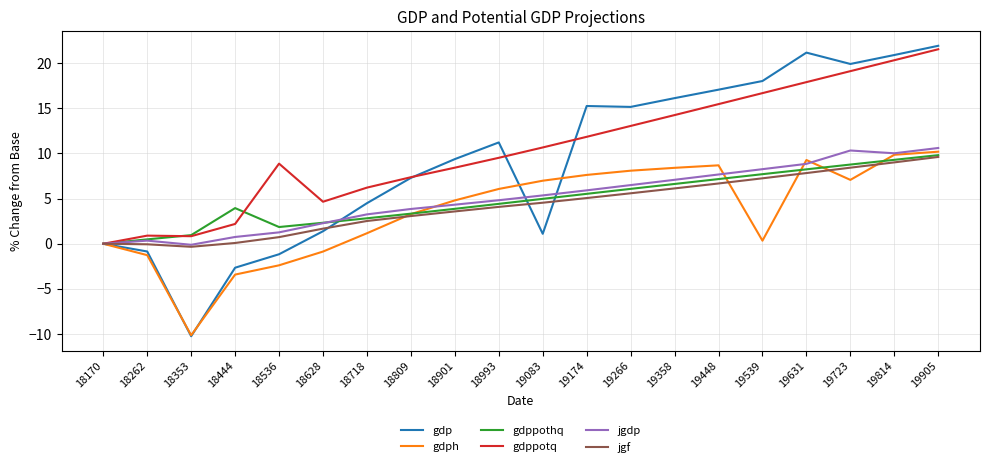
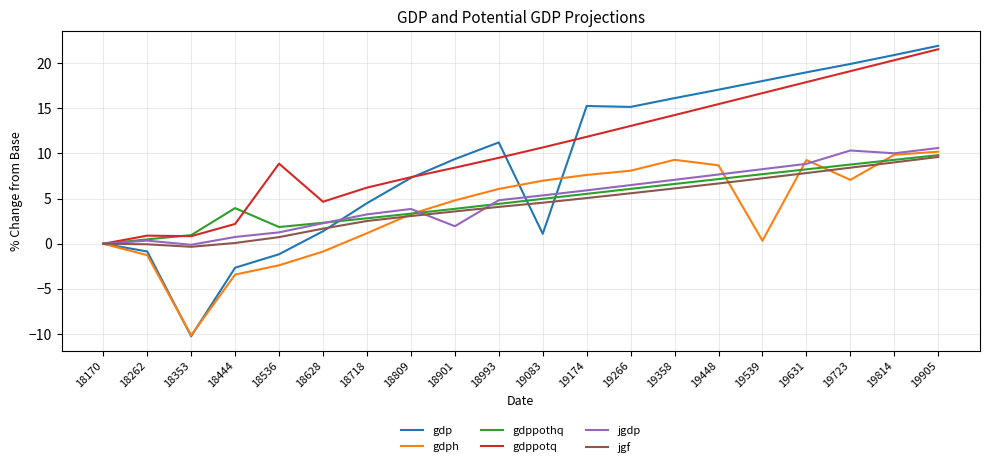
  {
    "gdp": {
      "18262": -1,
      "18444": -3,
      "18536": -1,
      "18628": 1,
      "18718": 4,
      "18901": 9,
      "18993": 11,
      "19083": 1,
      "19174": 15,
      "19266": 15,
      "19358": 16,
      "19448": 17,
      "19539": 18,
-     "19631": 21,
+     "19631": 19,
      "19723": 20,
      "19814": 21,
      "19905": 22
    },
    "gdph": {
      "18262": -1,
      "18444": -3,
      "18536": -2,
      "18628": -1,
      "18718": 1,
      "18901": 5,
      "18993": 6,
      "19083": 7,
      "19174": 8,
      "19266": 8,
-     "19358": 8,
+     "19358": 9,
      "19448": 9,
      "19539": 0,
      "19631": 9,
      "19723": 7,
      "19905": 10
    },
    "gdppothq": {
      "18444": 4,
      "18536": 2,
      "18718": 3,
      "18901": 4,
      "18993": 4,
      "19083": 5,
      "19174": 6,
      "19266": 6,
      "19358": 7,
      "19448": 7,
      "19539": 8,
      "19631": 8,
      "19723": 9
    },
    "gdppotq": {
      "18262": 1,
      "18444": 2,
      "18536": 9,
      "18628": 5,
      "18718": 6,
      "18901": 8,
      "18993": 10,
      "19083": 11,
      "19174": 12,
      "19266": 13,
      "19358": 14,
      "19448": 15,
      "19539": 17,
      "19631": 18,
      "19723": 19,
      "19814": 20,
      "19905": 22
    },
    "jgdp": {
      "18444": 1,
      "18536": 1,
      "18718": 3,
      "18809": 4,
-     "18901": 4,
+     "18901": 2,
      "18993": 5,
      "19083": 5,
      "19174": 6,
      "19266": 6,
      "19358": 7,
      "19448": 8,
      "19539": 8,
      "19631": 9,
      "19723": 10,
      "19905": 11
    },
    "jgf": {
      "18262": 0,
      "18444": 0,
      "18536": 1,
      "18628": 2,
      "18718": 3,
      "18901": 4,
      "18993": 4,
      "19083": 5,
      "19174": 5,
      "19266": 6,
      "19358": 6,
      "19448": 7,
      "19539": 7,
      "19631": 8,
      "19723": 8
    }
  }
